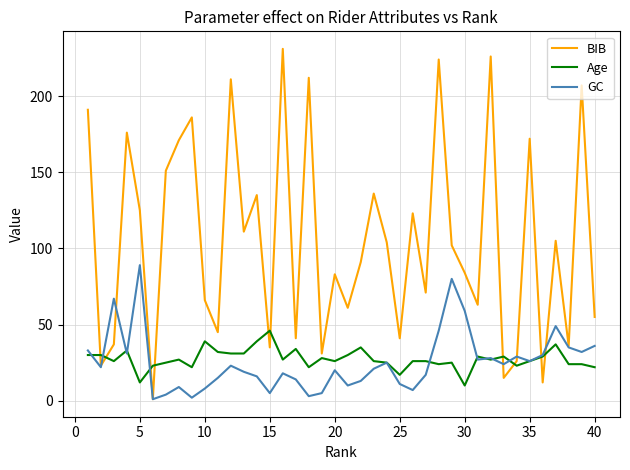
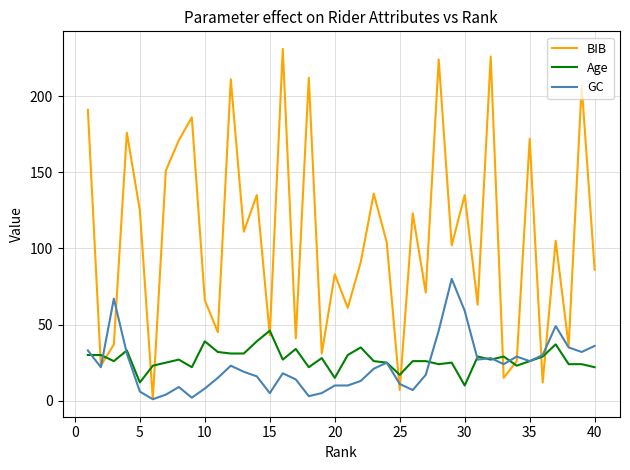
  {
    "BIB": {
      "5": 125,
      "10": 66,
-     "15": 35,
+     "15": 43,
      "20": 83,
-     "25": 41,
-     "30": 84,
+     "25": 7,
+     "30": 135,
      "35": 172,
-     "40": 55
+     "40": 86
    },
    "Age": {
      "5": 12,
      "10": 39,
      "15": 46,
-     "20": 26,
+     "20": 15,
      "25": 17,
      "30": 10,
      "40": 22
    },
    "GC": {
-     "5": 89,
+     "5": 6,
      "10": 8,
      "15": 5,
-     "20": 20,
+     "20": 10,
      "25": 11,
      "30": 59,
      "40": 36
    }
  }
